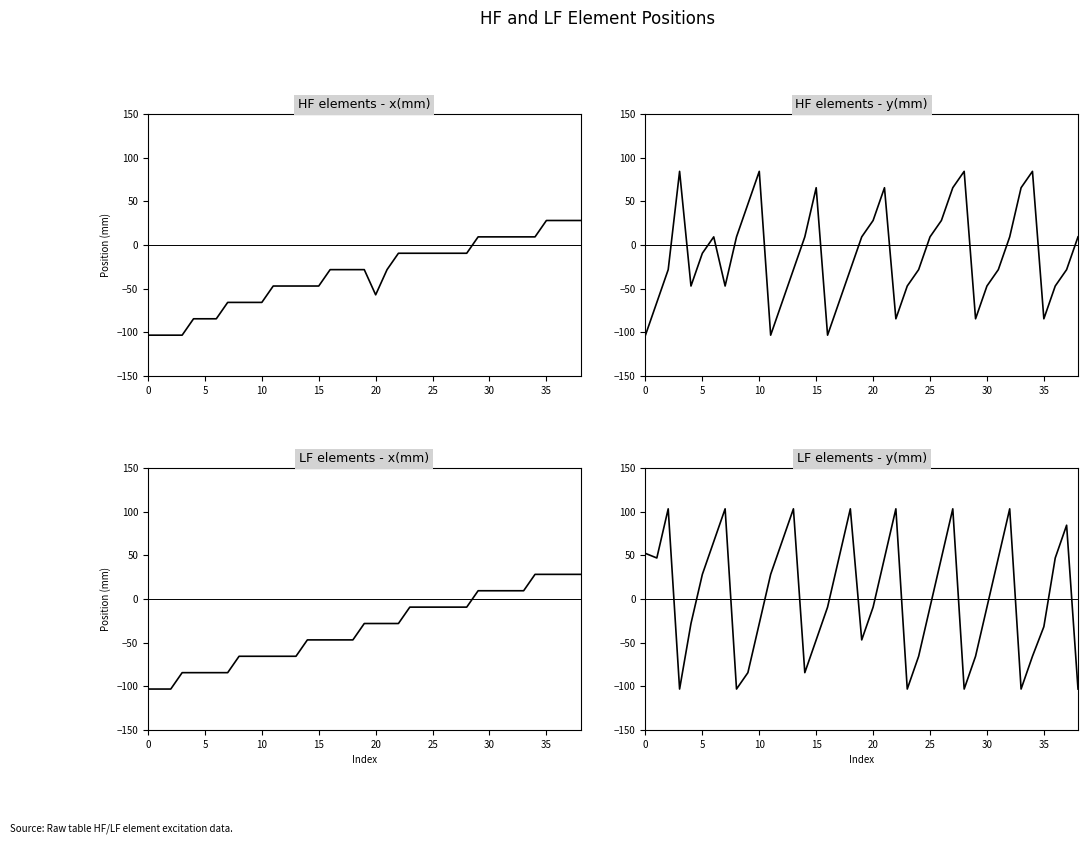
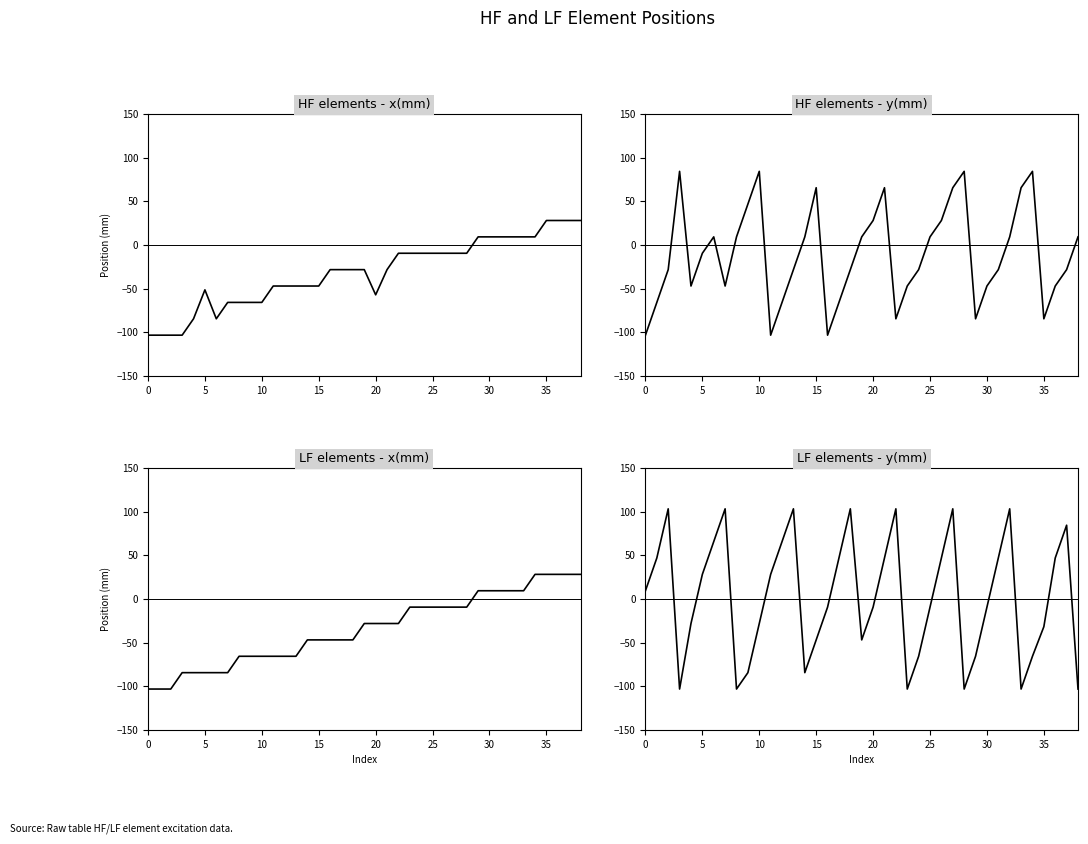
  {
    "HF elements - x(mm)": {
      "0": -100,
-     "5": -80,
+     "5": -50,
      "10": -70,
      "15": -50,
      "20": -60,
      "25": -10,
      "30": 10,
      "35": 30
    },
    "HF elements - y(mm)": {
      "0": -100,
      "5": -10,
      "10": 80,
      "15": 70,
      "20": 30,
      "25": 10,
      "30": -50,
      "35": -80
    },
    "LF elements - x(mm)": {
      "0": -100,
      "5": -80,
      "10": -70,
      "15": -50,
      "20": -30,
      "25": -10,
      "30": 10,
      "35": 30
    },
    "LF elements - y(mm)": {
-     "0": 50,
+     "0": 10,
      "5": 30,
      "10": -30,
      "15": -50,
      "20": -10,
      "25": -10,
      "30": -10,
      "35": -30
    }
  }
